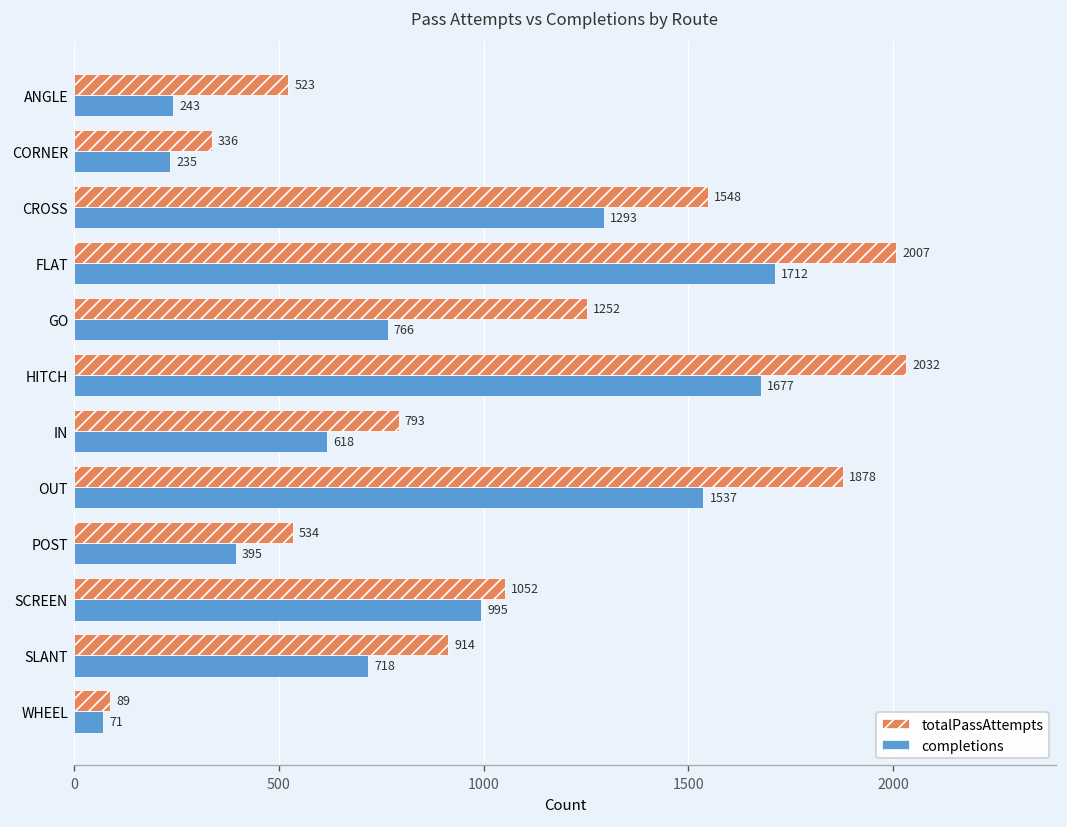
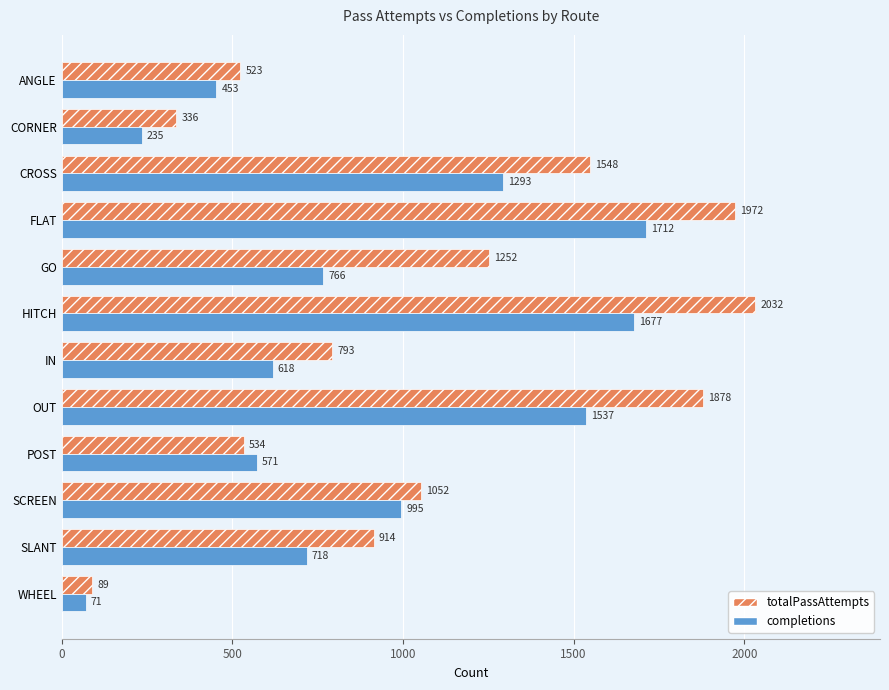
  {
    "totalPassAttempts": {
      "ANGLE": 523,
      "CORNER": 336,
      "CROSS": 1548,
-     "FLAT": 2007,
+     "FLAT": 1972,
      "GO": 1252,
      "HITCH": 2032,
      "IN": 793,
      "OUT": 1878,
      "POST": 534,
      "SCREEN": 1052,
      "SLANT": 914,
      "WHEEL": 89
    },
    "completions": {
-     "ANGLE": 243,
+     "ANGLE": 453,
      "CORNER": 235,
      "CROSS": 1293,
      "FLAT": 1712,
      "GO": 766,
      "HITCH": 1677,
      "IN": 618,
      "OUT": 1537,
-     "POST": 395,
+     "POST": 571,
      "SCREEN": 995,
      "SLANT": 718,
      "WHEEL": 71
    }
  }
